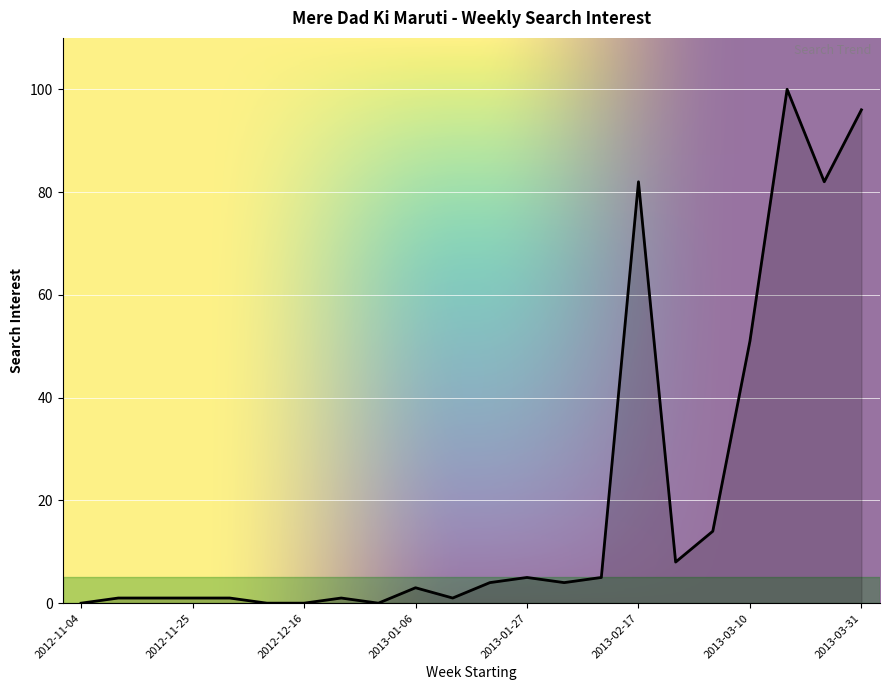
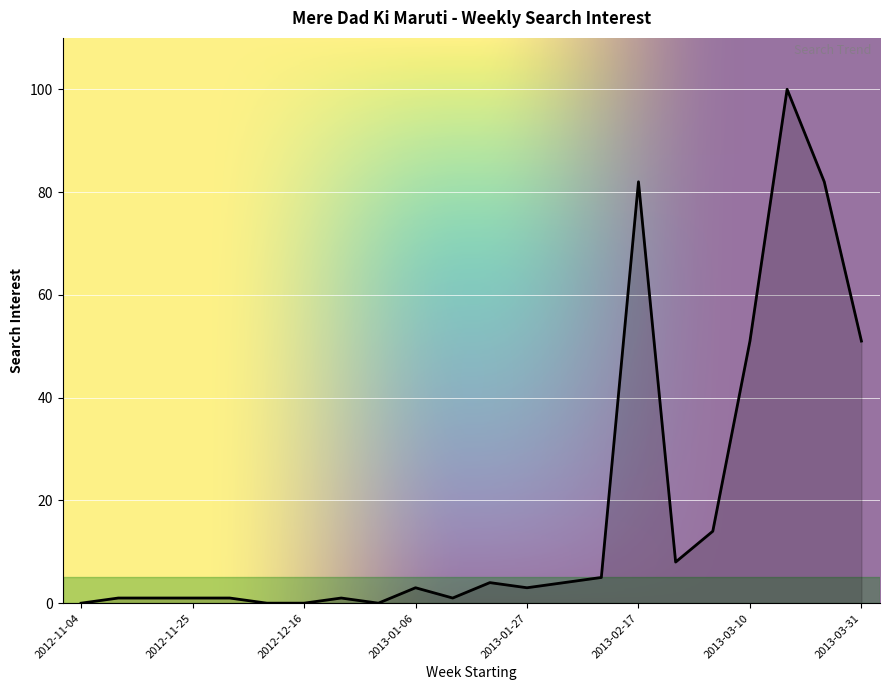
  {
    "2012-11-04": 0,
    "2012-11-25": 1,
    "2012-12-16": 0,
    "2013-01-06": 3,
-   "2013-01-27": 5,
+   "2013-01-27": 3,
    "2013-02-17": 82,
    "2013-03-10": 51,
-   "2013-03-31": 96
+   "2013-03-31": 51
  }
